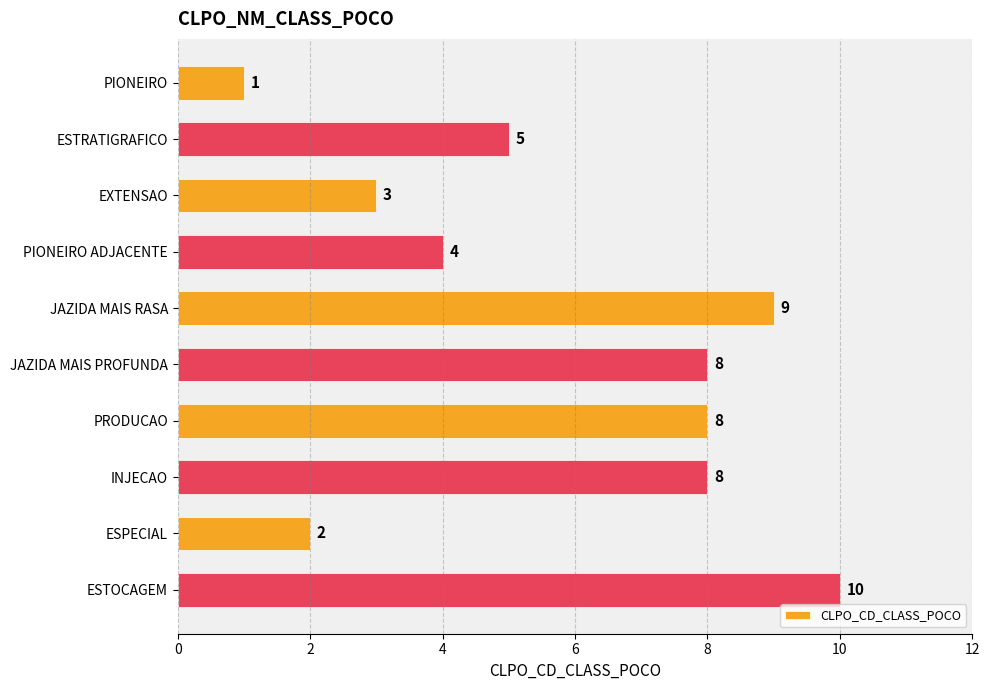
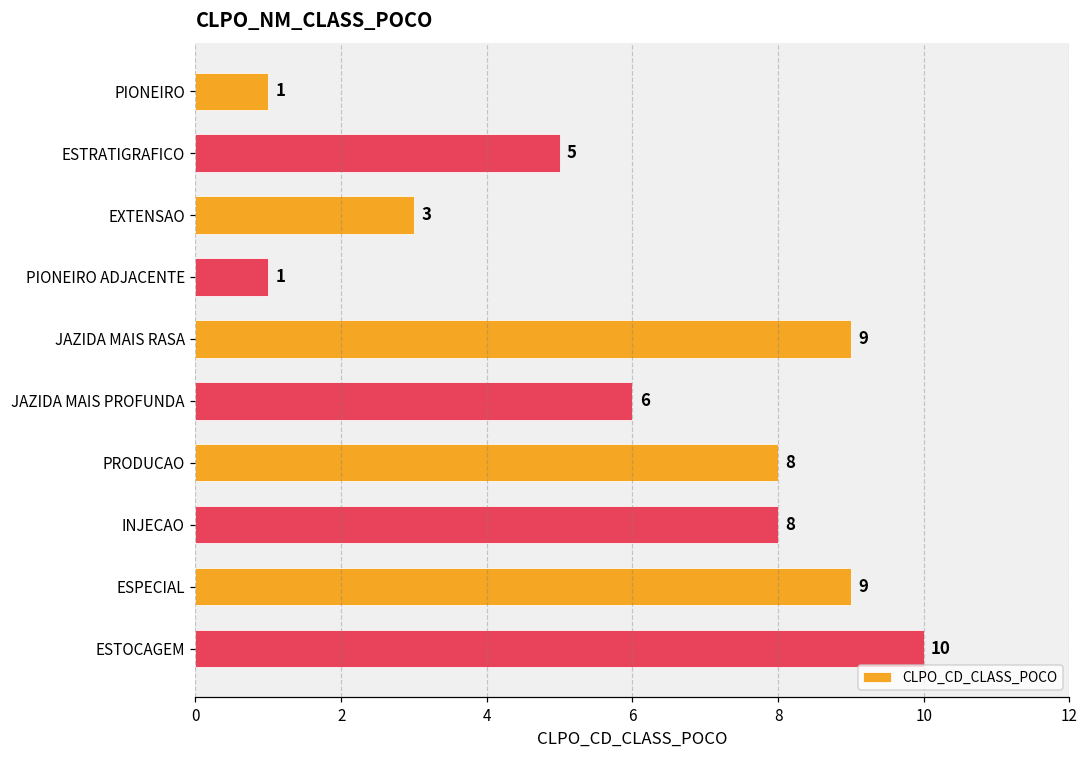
  {
    "PIONEIRO": 1,
    "ESTRATIGRAFICO": 5,
    "EXTENSAO": 3,
-   "PIONEIRO ADJACENTE": 4,
+   "PIONEIRO ADJACENTE": 1,
    "JAZIDA MAIS RASA": 9,
-   "JAZIDA MAIS PROFUNDA": 8,
+   "JAZIDA MAIS PROFUNDA": 6,
    "PRODUCAO": 8,
    "INJECAO": 8,
-   "ESPECIAL": 2,
+   "ESPECIAL": 9,
    "ESTOCAGEM": 10
  }
